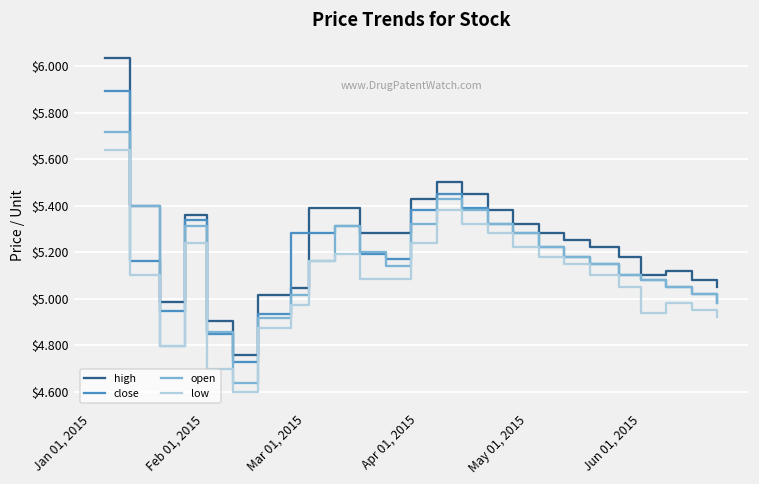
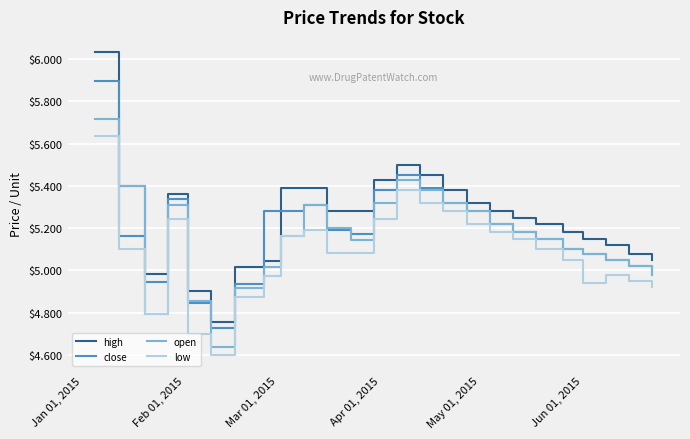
  {
    "high": {
-     "Jun 01, 2015": "$5.10"
+     "Jun 01, 2015": "$5.15"
    },
    "low": {
      "Jun 01, 2015": "$4.94"
    }
  }
